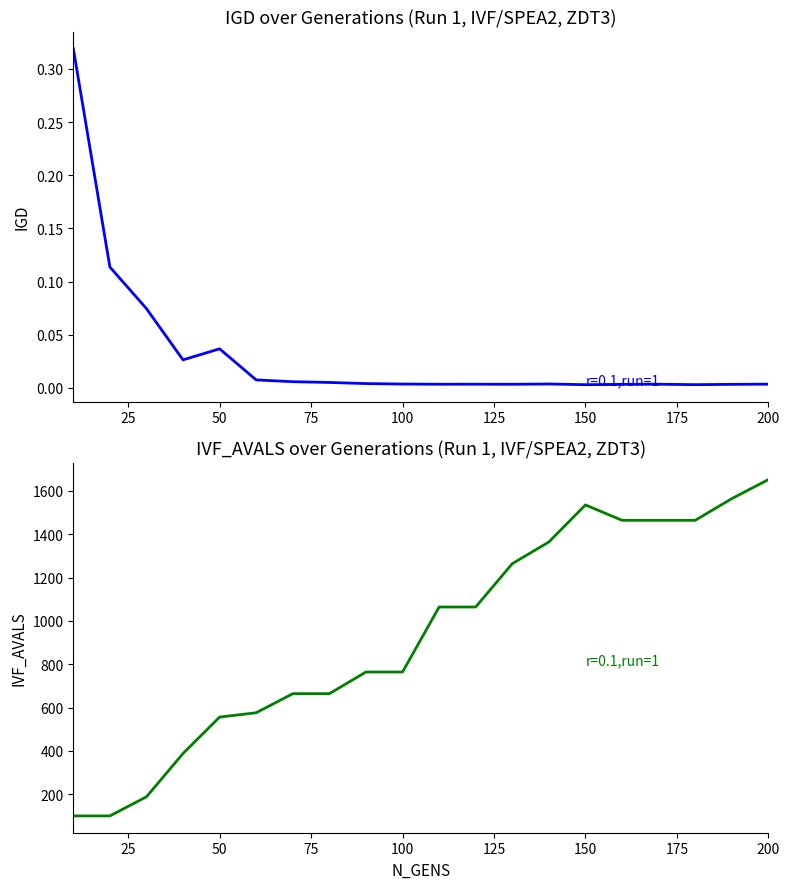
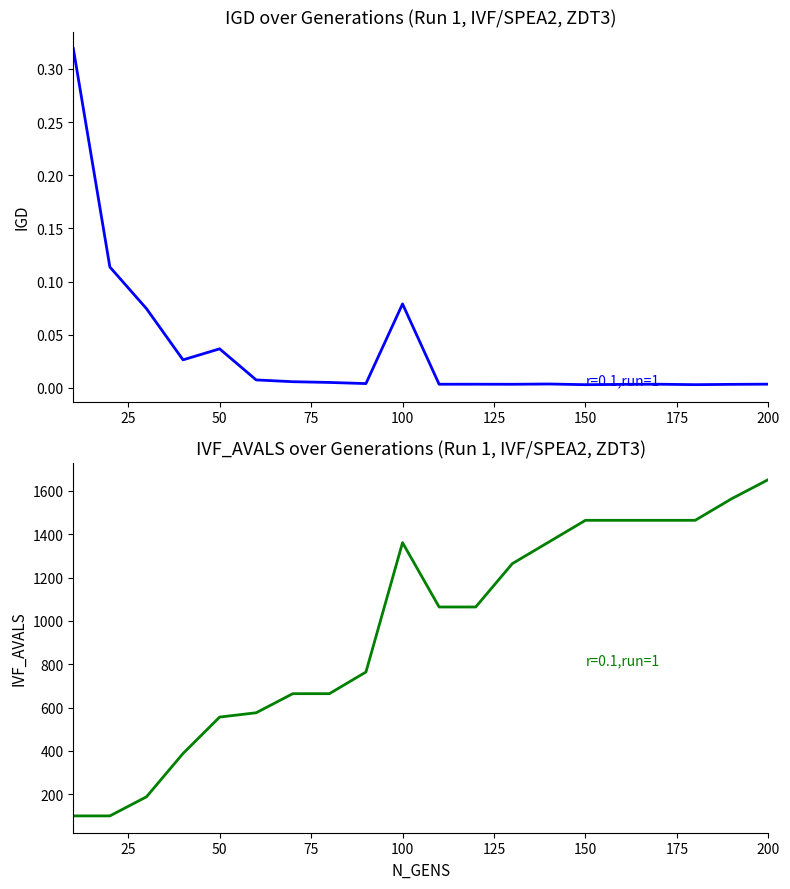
  {
    "IGD over Generations (Run 1, IVF/SPEA2, ZDT3)": {
      "50": 0.037,
-     "100": 0.004,
+     "100": 0.079,
      "200": 0.003
    },
    "IVF_AVALS over Generations (Run 1, IVF/SPEA2, ZDT3)": {
      "50": 560,
-     "100": 760,
-     "150": 1540,
+     "100": 1360,
+     "150": 1460,
      "200": 1650
    }
  }
